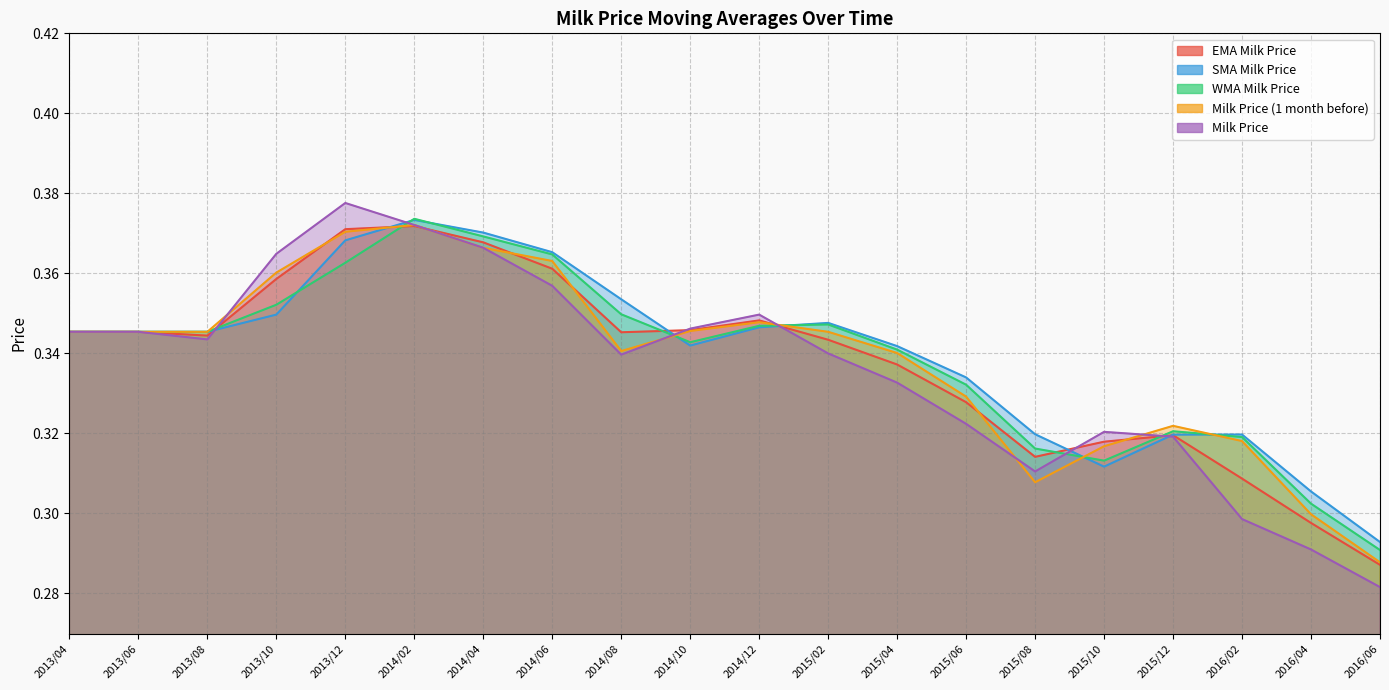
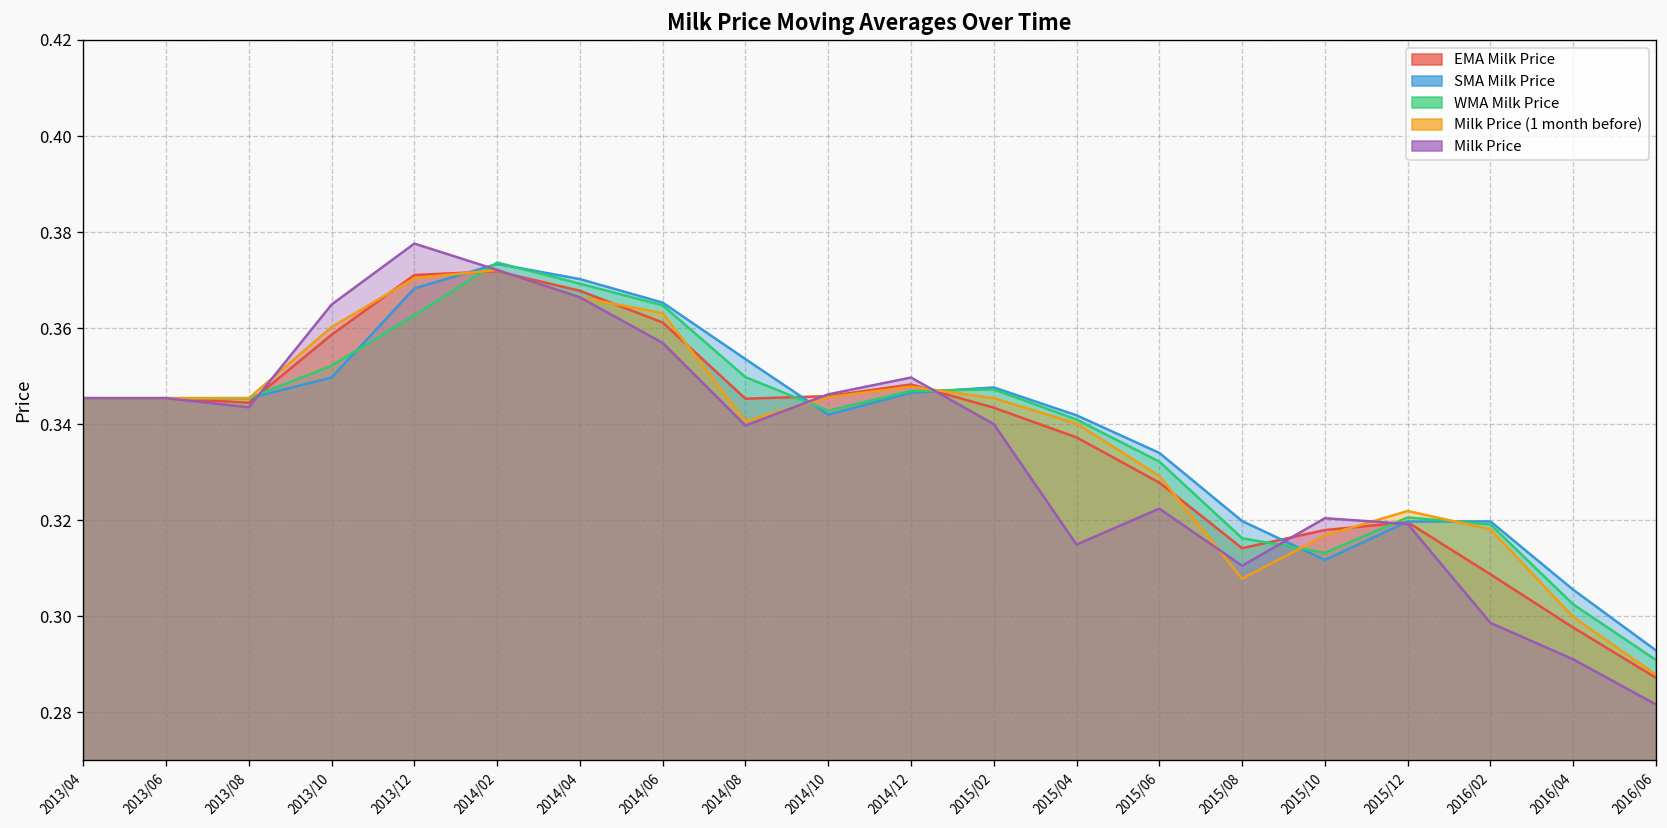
  {
    "SMA Milk Price": {
      "2013/10": 0.350,
      "2013/12": 0.368,
      "2014/04": 0.370,
      "2014/08": 0.354,
      "2014/10": 0.342,
      "2015/04": 0.342,
      "2015/06": 0.334,
      "2015/08": 0.320,
      "2015/10": 0.312,
      "2016/02": 0.320,
      "2016/04": 0.306,
      "2016/06": 0.293
    },
    "WMA Milk Price": {
      "2013/10": 0.352,
      "2013/12": 0.363,
      "2014/04": 0.369,
      "2014/08": 0.350,
      "2014/10": 0.343,
      "2015/04": 0.341,
      "2015/06": 0.332,
      "2015/08": 0.316,
      "2015/10": 0.313,
      "2015/12": 0.321,
      "2016/02": 0.319,
      "2016/04": 0.302,
      "2016/06": 0.291
    },
    "Milk Price": {
      "2013/08": 0.344,
      "2013/10": 0.365,
      "2013/12": 0.378,
      "2014/06": 0.357,
      "2014/08": 0.340,
      "2014/12": 0.350,
      "2015/02": 0.340,
-     "2015/04": 0.333,
+     "2015/04": 0.315,
      "2015/06": 0.322,
      "2015/08": 0.311,
      "2015/10": 0.320,
      "2016/02": 0.299,
      "2016/04": 0.291,
      "2016/06": 0.282
    }
  }
